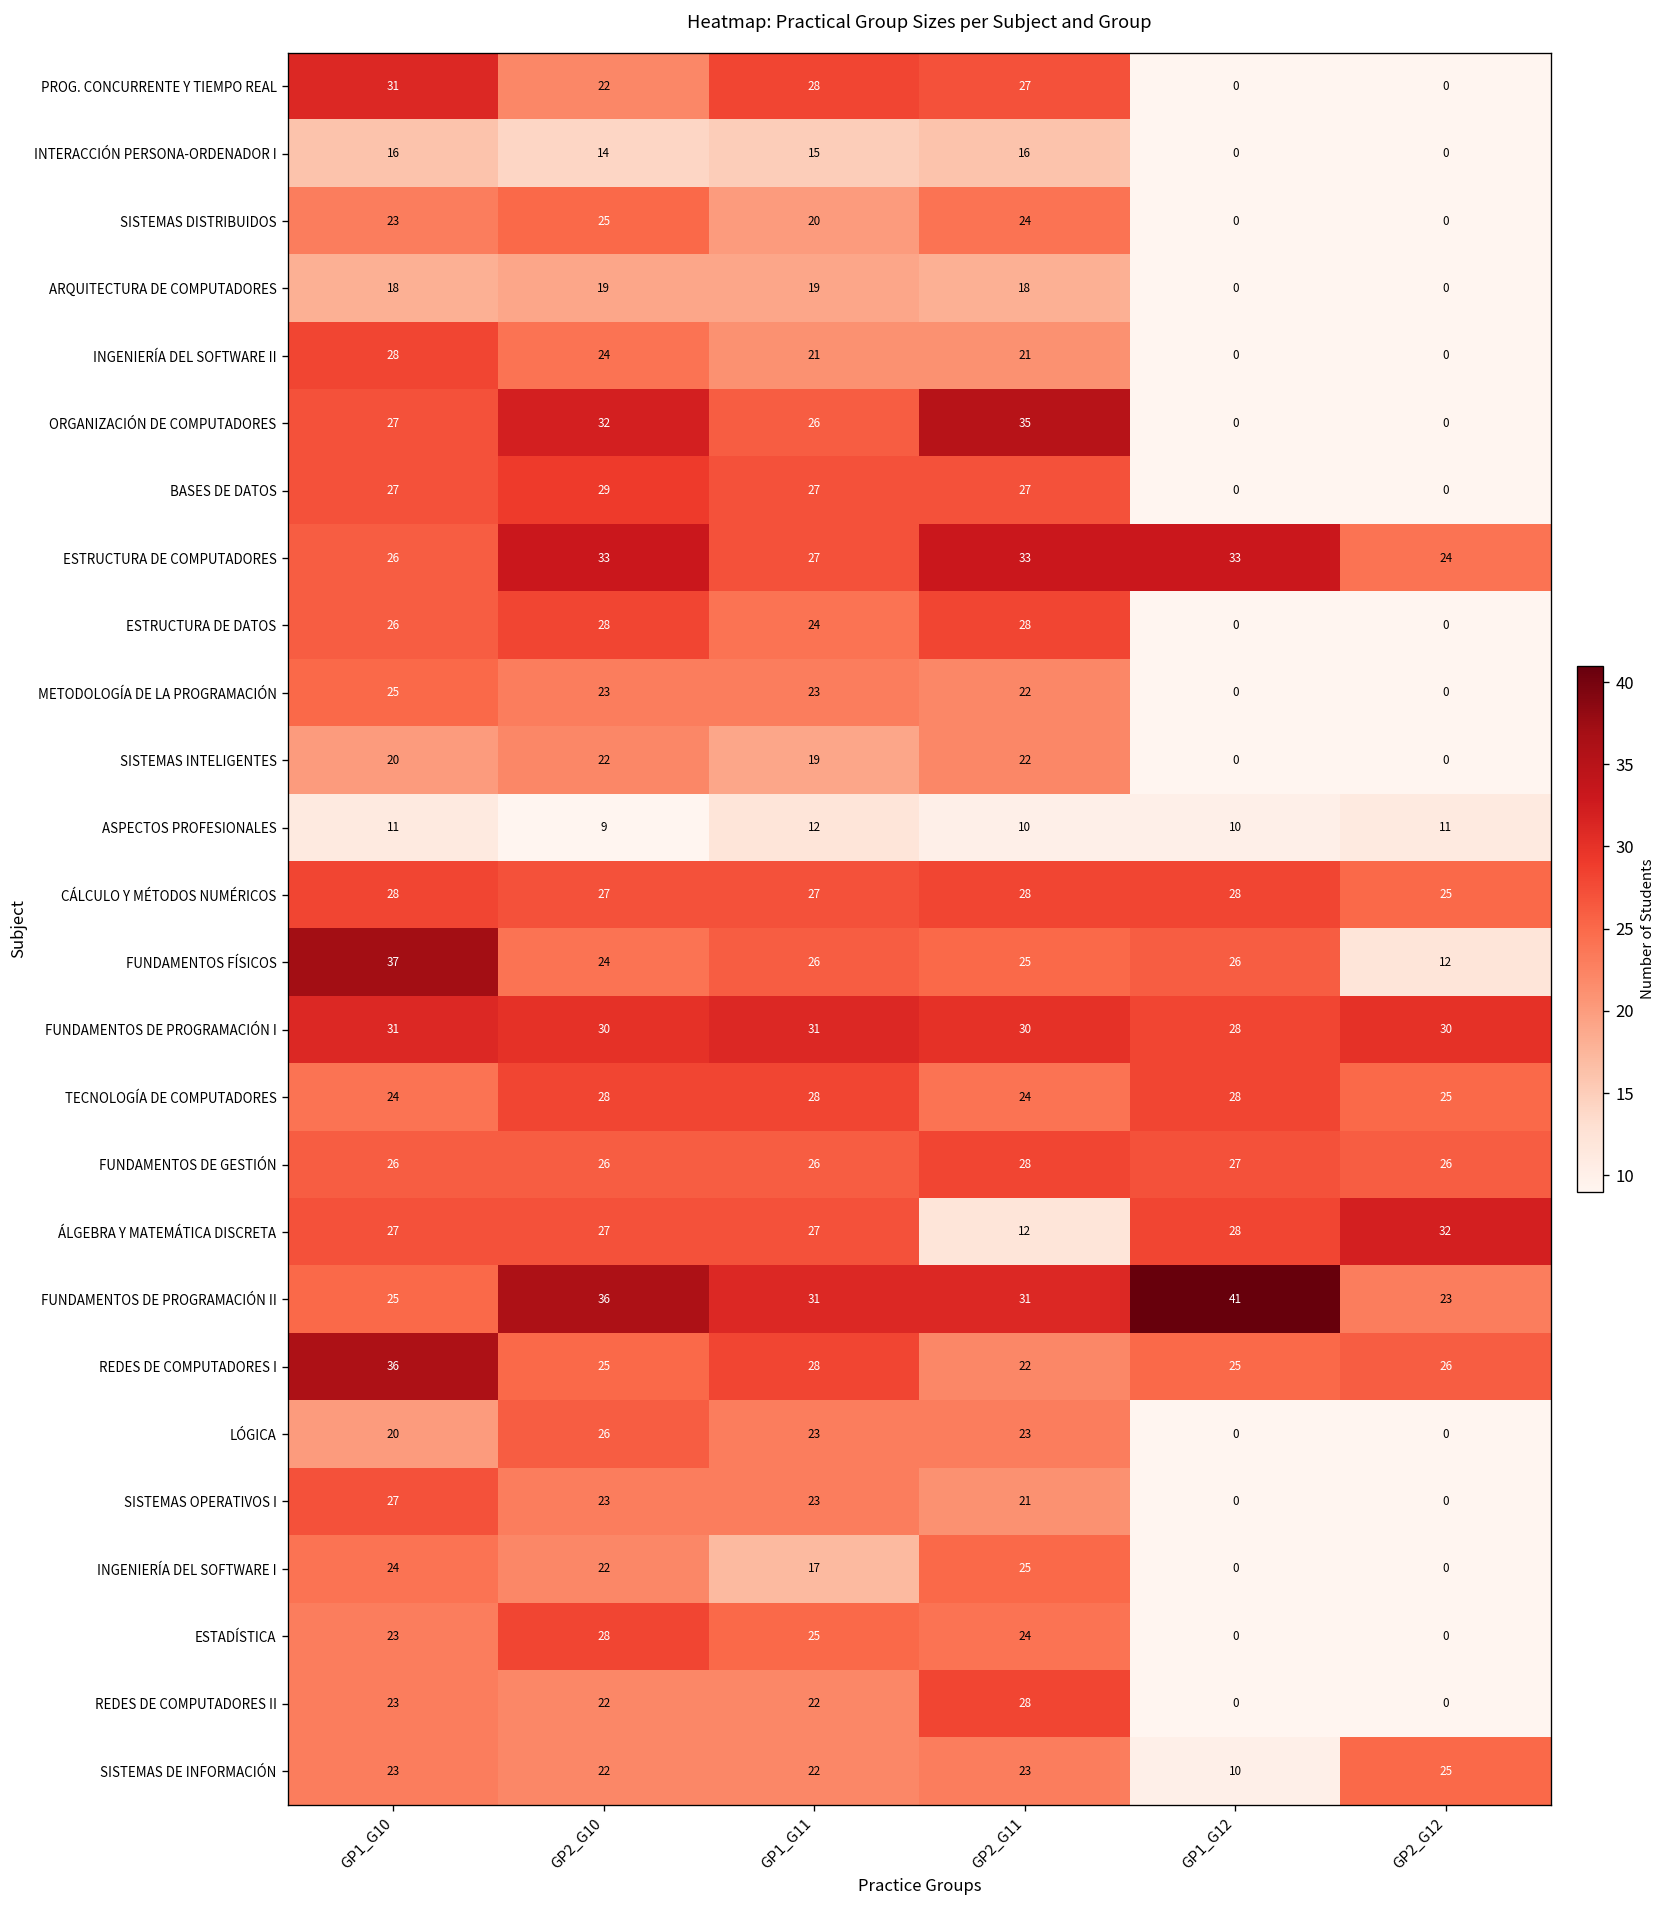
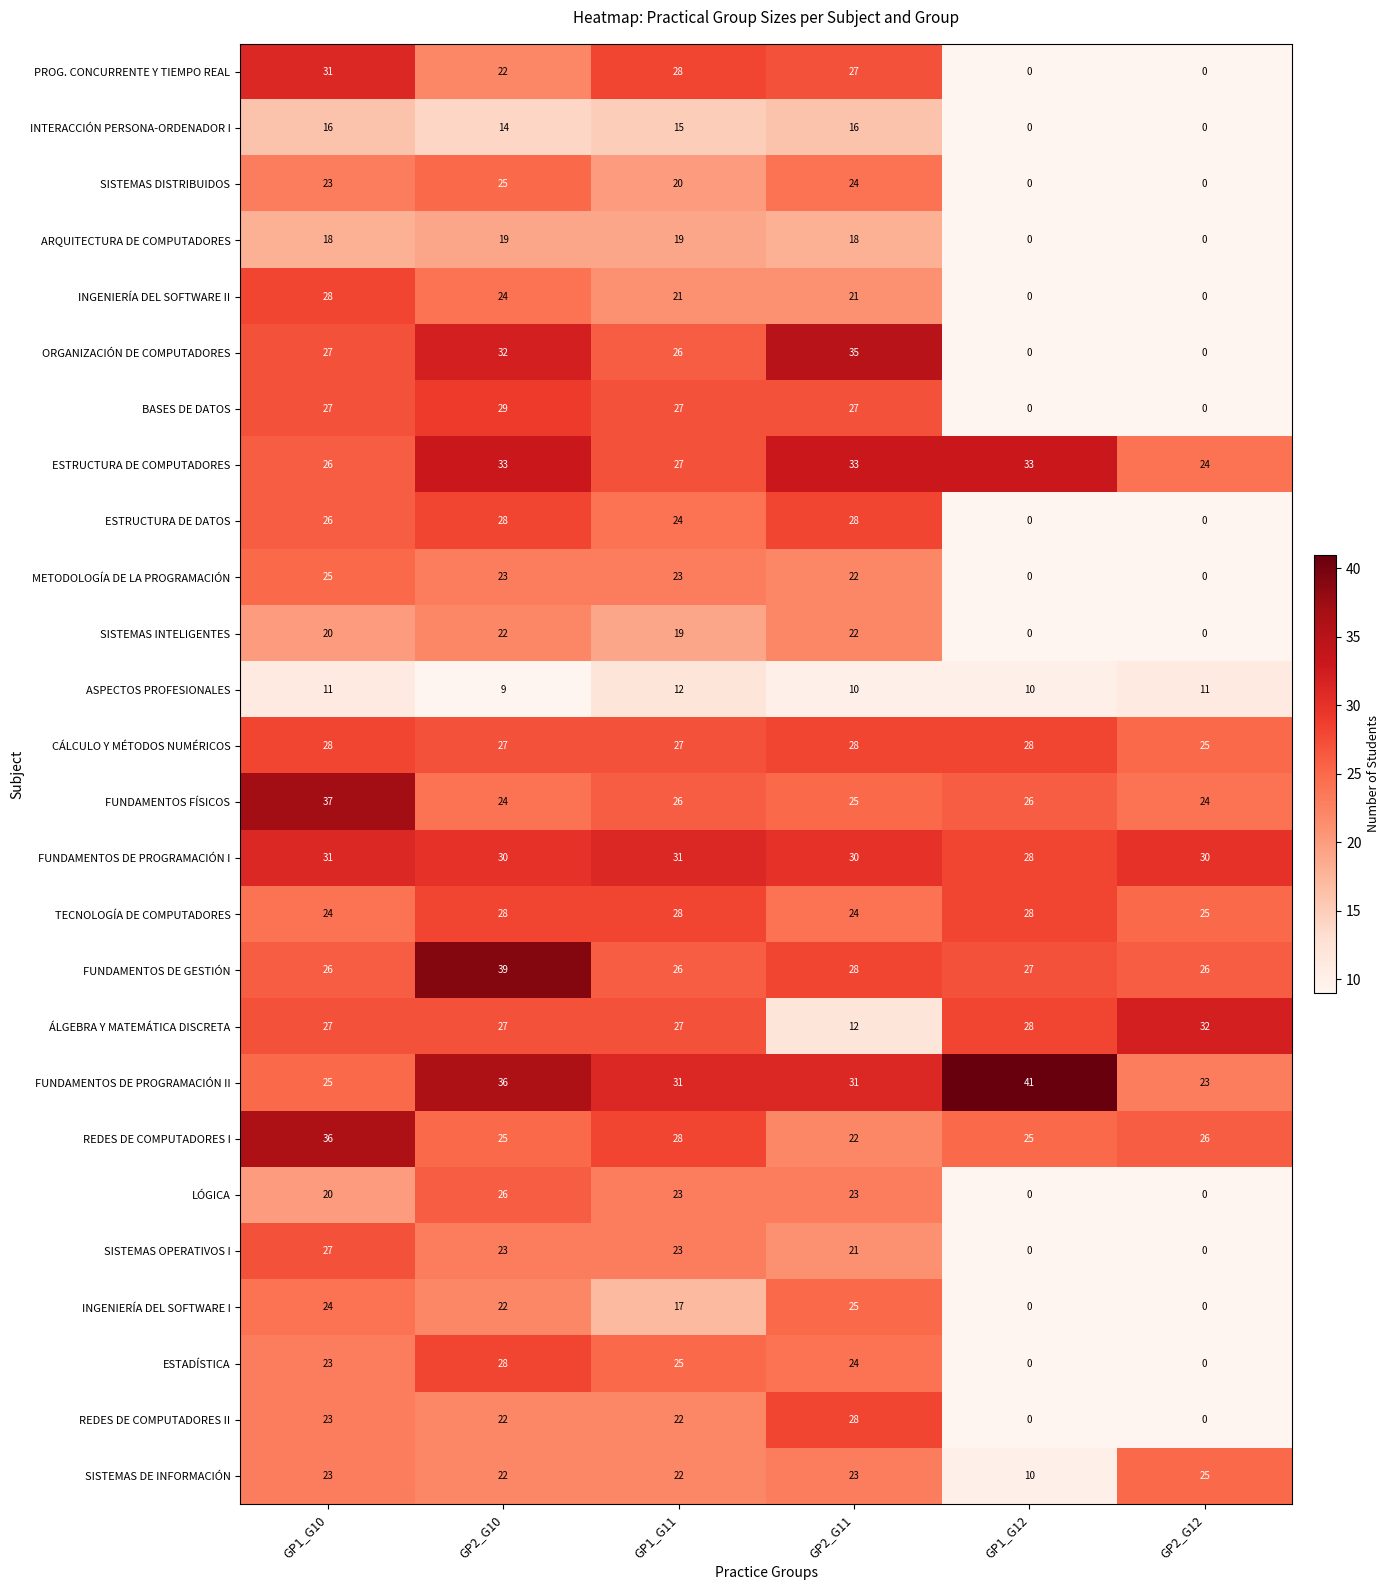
  {
    "PROG. CONCURRENTE Y TIEMPO REAL": {
      "GP1_G10": 31,
      "GP2_G10": 22,
      "GP1_G11": 28,
      "GP2_G11": 27
    },
    "INTERACCIÓN PERSONA-ORDENADOR I": {
      "GP1_G10": 16,
      "GP2_G10": 14,
      "GP1_G11": 15,
      "GP2_G11": 16
    },
    "SISTEMAS DISTRIBUIDOS": {
      "GP1_G10": 23,
      "GP2_G10": 25,
      "GP1_G11": 20,
      "GP2_G11": 24
    },
    "ARQUITECTURA DE COMPUTADORES": {
      "GP1_G10": 18,
      "GP2_G10": 19,
      "GP1_G11": 19,
      "GP2_G11": 18
    },
    "INGENIERÍA DEL SOFTWARE II": {
      "GP1_G10": 28,
      "GP2_G10": 24,
      "GP1_G11": 21,
      "GP2_G11": 21
    },
    "ORGANIZACIÓN DE COMPUTADORES": {
      "GP1_G10": 27,
      "GP2_G10": 32,
      "GP1_G11": 26,
      "GP2_G11": 35
    },
    "BASES DE DATOS": {
      "GP1_G10": 27,
      "GP2_G10": 29,
      "GP1_G11": 27,
      "GP2_G11": 27
    },
    "ESTRUCTURA DE COMPUTADORES": {
      "GP1_G10": 26,
      "GP2_G10": 33,
      "GP1_G11": 27,
      "GP2_G11": 33,
      "GP1_G12": 33,
      "GP2_G12": 24
    },
    "ESTRUCTURA DE DATOS": {
      "GP1_G10": 26,
      "GP2_G10": 28,
      "GP1_G11": 24,
      "GP2_G11": 28
    },
    "METODOLOGÍA DE LA PROGRAMACIÓN": {
      "GP1_G10": 25,
      "GP2_G10": 23,
      "GP1_G11": 23,
      "GP2_G11": 22
    },
    "SISTEMAS INTELIGENTES": {
      "GP1_G10": 20,
      "GP2_G10": 22,
      "GP1_G11": 19,
      "GP2_G11": 22
    },
    "ASPECTOS PROFESIONALES": {
      "GP1_G10": 11,
      "GP2_G10": 9,
      "GP1_G11": 12,
      "GP2_G11": 10,
      "GP1_G12": 10,
      "GP2_G12": 11
    },
    "CÁLCULO Y MÉTODOS NUMÉRICOS": {
      "GP1_G10": 28,
      "GP2_G10": 27,
      "GP1_G11": 27,
      "GP2_G11": 28,
      "GP1_G12": 28,
      "GP2_G12": 25
    },
    "FUNDAMENTOS FÍSICOS": {
      "GP1_G10": 37,
      "GP2_G10": 24,
      "GP1_G11": 26,
      "GP2_G11": 25,
      "GP1_G12": 26,
-     "GP2_G12": 12
+     "GP2_G12": 24
    },
    "FUNDAMENTOS DE PROGRAMACIÓN I": {
      "GP1_G10": 31,
      "GP2_G10": 30,
      "GP1_G11": 31,
      "GP2_G11": 30,
      "GP1_G12": 28,
      "GP2_G12": 30
    },
    "TECNOLOGÍA DE COMPUTADORES": {
      "GP1_G10": 24,
      "GP2_G10": 28,
      "GP1_G11": 28,
      "GP2_G11": 24,
      "GP1_G12": 28,
      "GP2_G12": 25
    },
    "FUNDAMENTOS DE GESTIÓN": {
      "GP1_G10": 26,
-     "GP2_G10": 26,
+     "GP2_G10": 39,
      "GP1_G11": 26,
      "GP2_G11": 28,
      "GP1_G12": 27,
      "GP2_G12": 26
    },
    "ÁLGEBRA Y MATEMÁTICA DISCRETA": {
      "GP1_G10": 27,
      "GP2_G10": 27,
      "GP1_G11": 27,
      "GP2_G11": 12,
      "GP1_G12": 28,
      "GP2_G12": 32
    },
    "FUNDAMENTOS DE PROGRAMACIÓN II": {
      "GP1_G10": 25,
      "GP2_G10": 36,
      "GP1_G11": 31,
      "GP2_G11": 31,
      "GP1_G12": 41,
      "GP2_G12": 23
    },
    "REDES DE COMPUTADORES I": {
      "GP1_G10": 36,
      "GP2_G10": 25,
      "GP1_G11": 28,
      "GP2_G11": 22,
      "GP1_G12": 25,
      "GP2_G12": 26
    },
    "LÓGICA": {
      "GP1_G10": 20,
      "GP2_G10": 26,
      "GP1_G11": 23,
      "GP2_G11": 23
    },
    "SISTEMAS OPERATIVOS I": {
      "GP1_G10": 27,
      "GP2_G10": 23,
      "GP1_G11": 23,
      "GP2_G11": 21
    },
    "INGENIERÍA DEL SOFTWARE I": {
      "GP1_G10": 24,
      "GP2_G10": 22,
      "GP1_G11": 17,
      "GP2_G11": 25
    },
    "ESTADÍSTICA": {
      "GP1_G10": 23,
      "GP2_G10": 28,
      "GP1_G11": 25,
      "GP2_G11": 24
    },
    "REDES DE COMPUTADORES II": {
      "GP1_G10": 23,
      "GP2_G10": 22,
      "GP1_G11": 22,
      "GP2_G11": 28
    },
    "SISTEMAS DE INFORMACIÓN": {
      "GP1_G10": 23,
      "GP2_G10": 22,
      "GP1_G11": 22,
      "GP2_G11": 23,
      "GP1_G12": 10,
      "GP2_G12": 25
    }
  }
